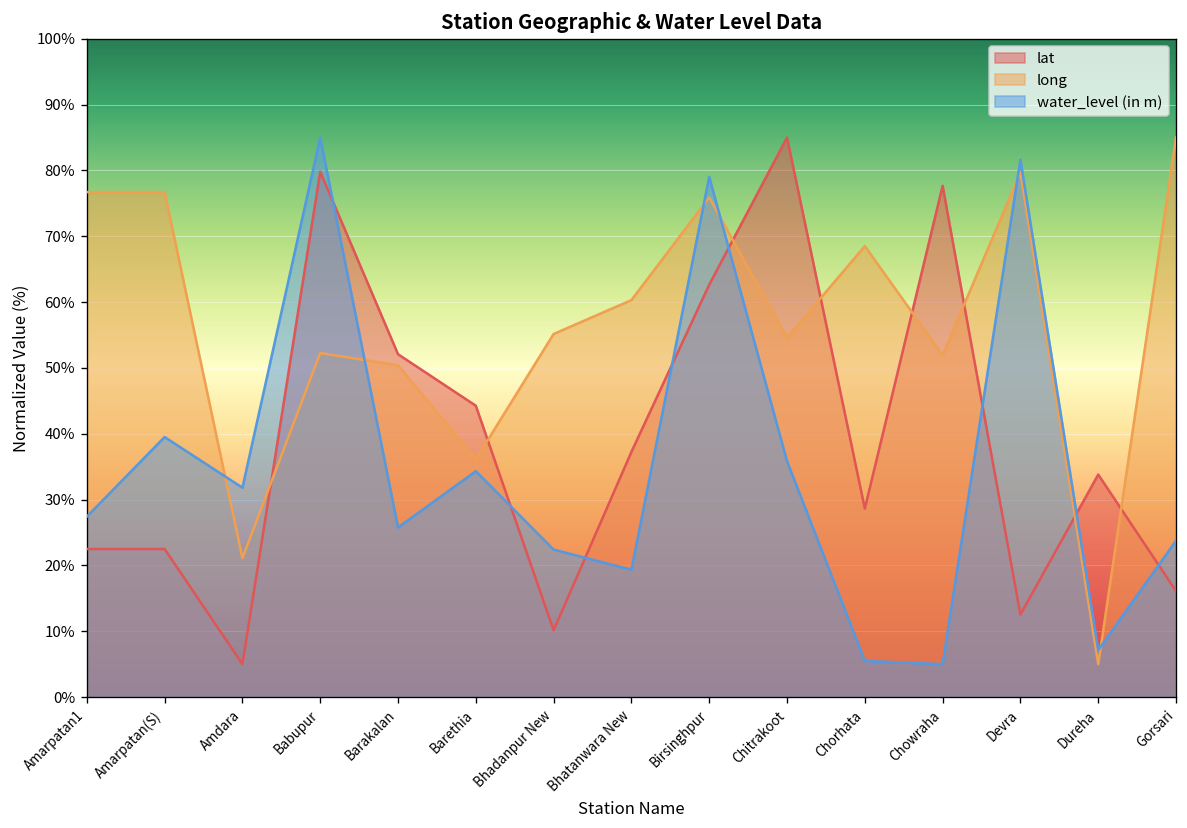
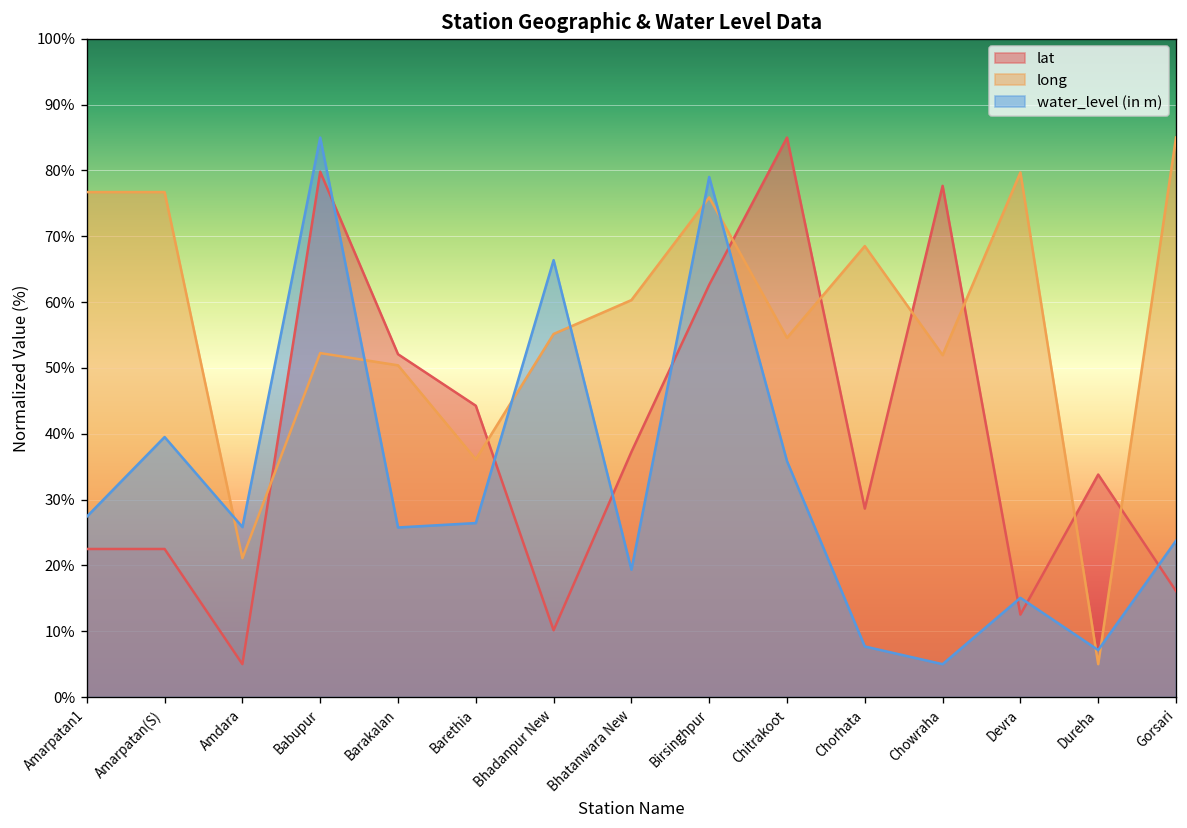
  {
    "water_level (in m)": {
      "Amarpatan1": "27%",
      "Amarpatan(S)": "40%",
-     "Amdara": "32%",
+     "Amdara": "26%",
      "Babupur": "85%",
      "Barakalan": "26%",
-     "Barethia": "34%",
-     "Bhadanpur New": "22%",
+     "Barethia": "26%",
+     "Bhadanpur New": "66%",
      "Bhatanwara New": "19%",
      "Birsinghpur": "79%",
      "Chitrakoot": "36%",
-     "Chorhata": "5%",
+     "Chorhata": "8%",
      "Chowraha": "5%",
-     "Devra": "82%",
+     "Devra": "15%",
      "Dureha": "7%",
      "Gorsari": "24%"
    }
  }
